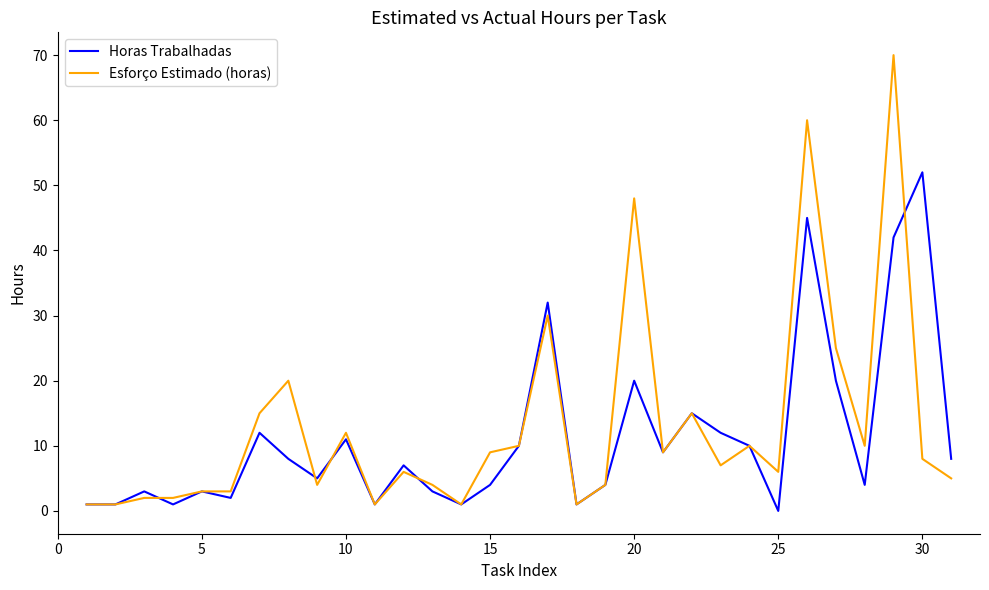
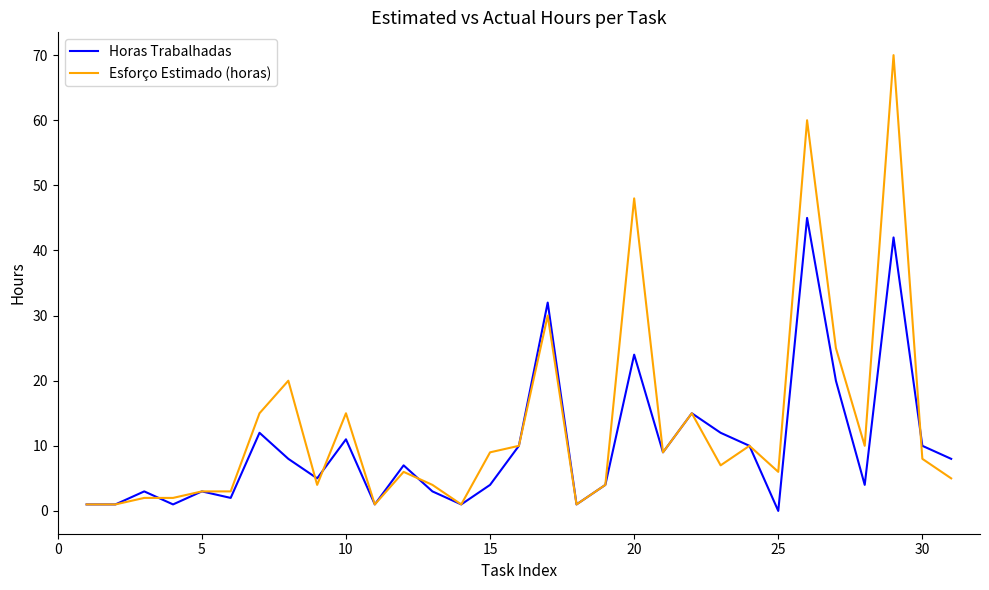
  {
    "Horas Trabalhadas": {
      "10": 11,
      "15": 4,
-     "20": 20,
+     "20": 24,
      "25": 0,
-     "30": 52
+     "30": 10
    },
    "Esforço Estimado (horas)": {
-     "10": 12,
+     "10": 15,
      "15": 9,
      "20": 48,
      "25": 6,
      "30": 8
    }
  }
